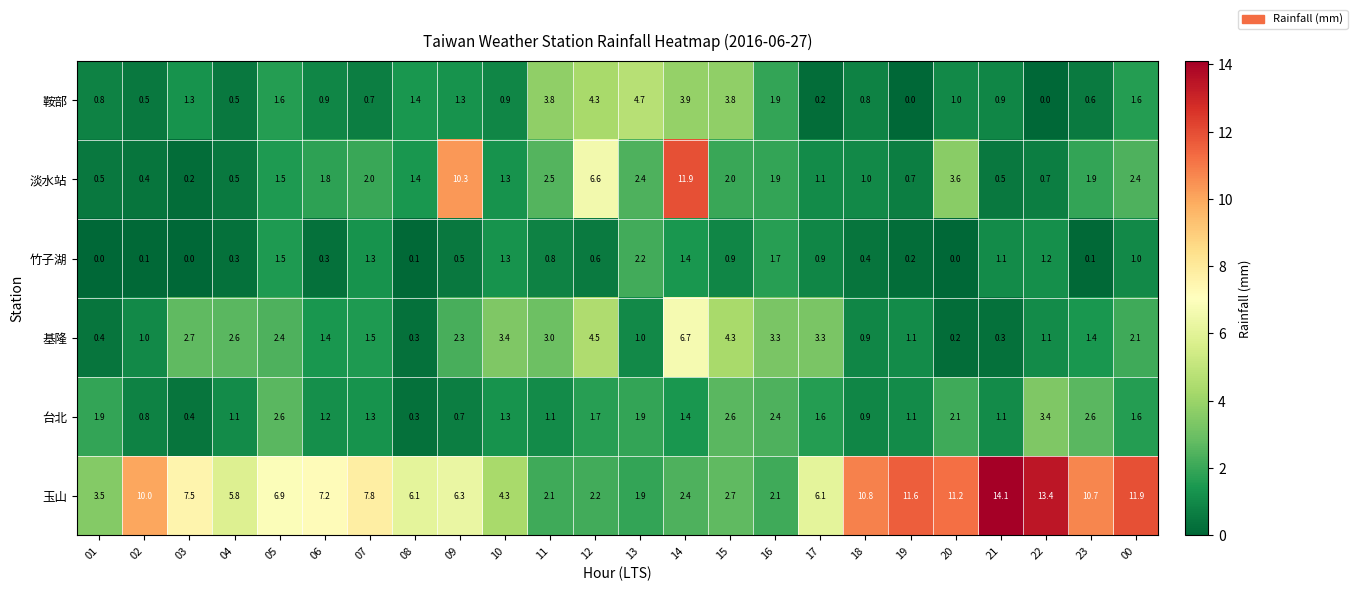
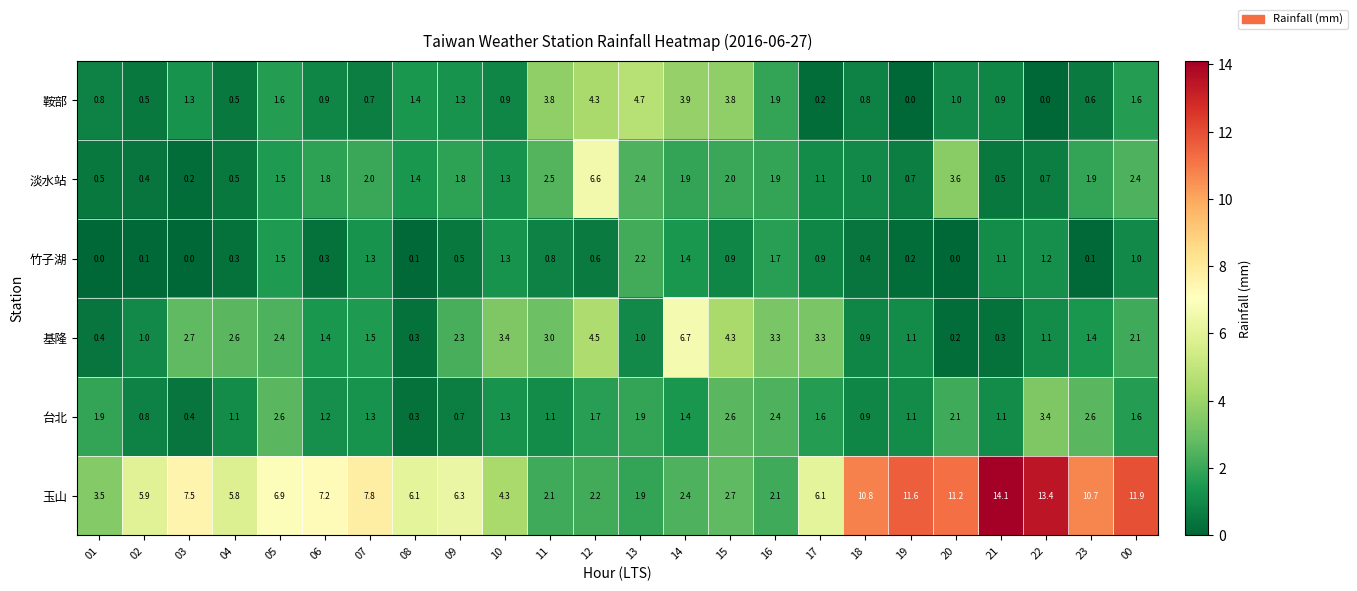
  {
    "鞍部": {
      "01": 0.8,
      "02": 0.5,
      "03": 1.3,
      "04": 0.5,
      "05": 1.6,
      "06": 0.9,
      "07": 0.7,
      "08": 1.4,
      "09": 1.3,
      "10": 0.9,
      "11": 3.8,
      "12": 4.3,
      "13": 4.7,
      "14": 3.9,
      "15": 3.8,
      "16": 1.9,
      "17": 0.2,
      "18": 0.8,
      "19": 0.0,
      "20": 1.0,
      "21": 0.9,
      "22": 0.0,
      "23": 0.6,
      "00": 1.6
    },
    "淡水站": {
      "01": 0.5,
      "02": 0.4,
      "03": 0.2,
      "04": 0.5,
      "05": 1.5,
      "06": 1.8,
      "07": 2.0,
      "08": 1.4,
-     "09": 10.3,
+     "09": 1.8,
      "10": 1.3,
      "11": 2.5,
      "12": 6.6,
      "13": 2.4,
-     "14": 11.9,
+     "14": 1.9,
      "15": 2.0,
      "16": 1.9,
      "17": 1.1,
      "18": 1.0,
      "19": 0.7,
      "20": 3.6,
      "21": 0.5,
      "22": 0.7,
      "23": 1.9,
      "00": 2.4
    },
    "竹子湖": {
      "01": 0.0,
      "02": 0.1,
      "03": 0.0,
      "04": 0.3,
      "05": 1.5,
      "06": 0.3,
      "07": 1.3,
      "08": 0.1,
      "09": 0.5,
      "10": 1.3,
      "11": 0.8,
      "12": 0.6,
      "13": 2.2,
      "14": 1.4,
      "15": 0.9,
      "16": 1.7,
      "17": 0.9,
      "18": 0.4,
      "19": 0.2,
      "20": 0.0,
      "21": 1.1,
      "22": 1.2,
      "23": 0.1,
      "00": 1.0
    },
    "基隆": {
      "01": 0.4,
      "02": 1.0,
      "03": 2.7,
      "04": 2.6,
      "05": 2.4,
      "06": 1.4,
      "07": 1.5,
      "08": 0.3,
      "09": 2.3,
      "10": 3.4,
      "11": 3.0,
      "12": 4.5,
      "13": 1.0,
      "14": 6.7,
      "15": 4.3,
      "16": 3.3,
      "17": 3.3,
      "18": 0.9,
      "19": 1.1,
      "20": 0.2,
      "21": 0.3,
      "22": 1.1,
      "23": 1.4,
      "00": 2.1
    },
    "台北": {
      "01": 1.9,
      "02": 0.8,
      "03": 0.4,
      "04": 1.1,
      "05": 2.6,
      "06": 1.2,
      "07": 1.3,
      "08": 0.3,
      "09": 0.7,
      "10": 1.3,
      "11": 1.1,
      "12": 1.7,
      "13": 1.9,
      "14": 1.4,
      "15": 2.6,
      "16": 2.4,
      "17": 1.6,
      "18": 0.9,
      "19": 1.1,
      "20": 2.1,
      "21": 1.1,
      "22": 3.4,
      "23": 2.6,
      "00": 1.6
    },
    "玉山": {
      "01": 3.5,
-     "02": 10.0,
+     "02": 5.9,
      "03": 7.5,
      "04": 5.8,
      "05": 6.9,
      "06": 7.2,
      "07": 7.8,
      "08": 6.1,
      "09": 6.3,
      "10": 4.3,
      "11": 2.1,
      "12": 2.2,
      "13": 1.9,
      "14": 2.4,
      "15": 2.7,
      "16": 2.1,
      "17": 6.1,
      "18": 10.8,
      "19": 11.6,
      "20": 11.2,
      "21": 14.1,
      "22": 13.4,
      "23": 10.7,
      "00": 11.9
    }
  }
